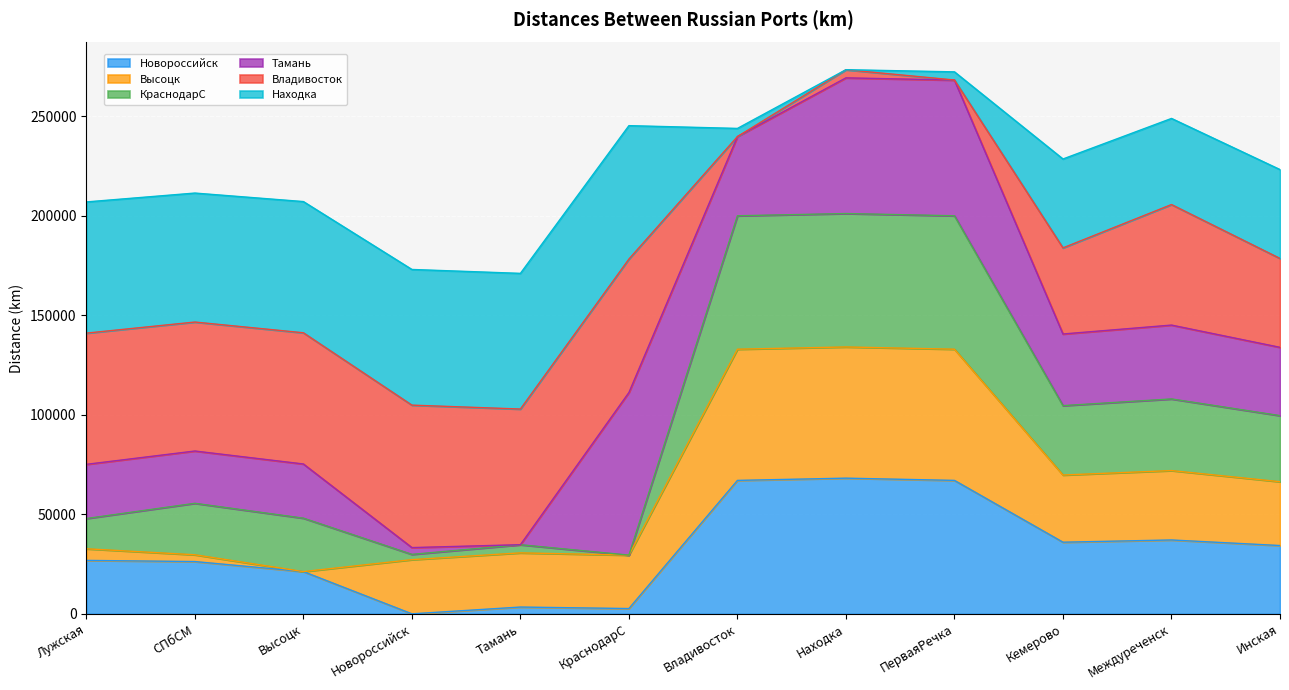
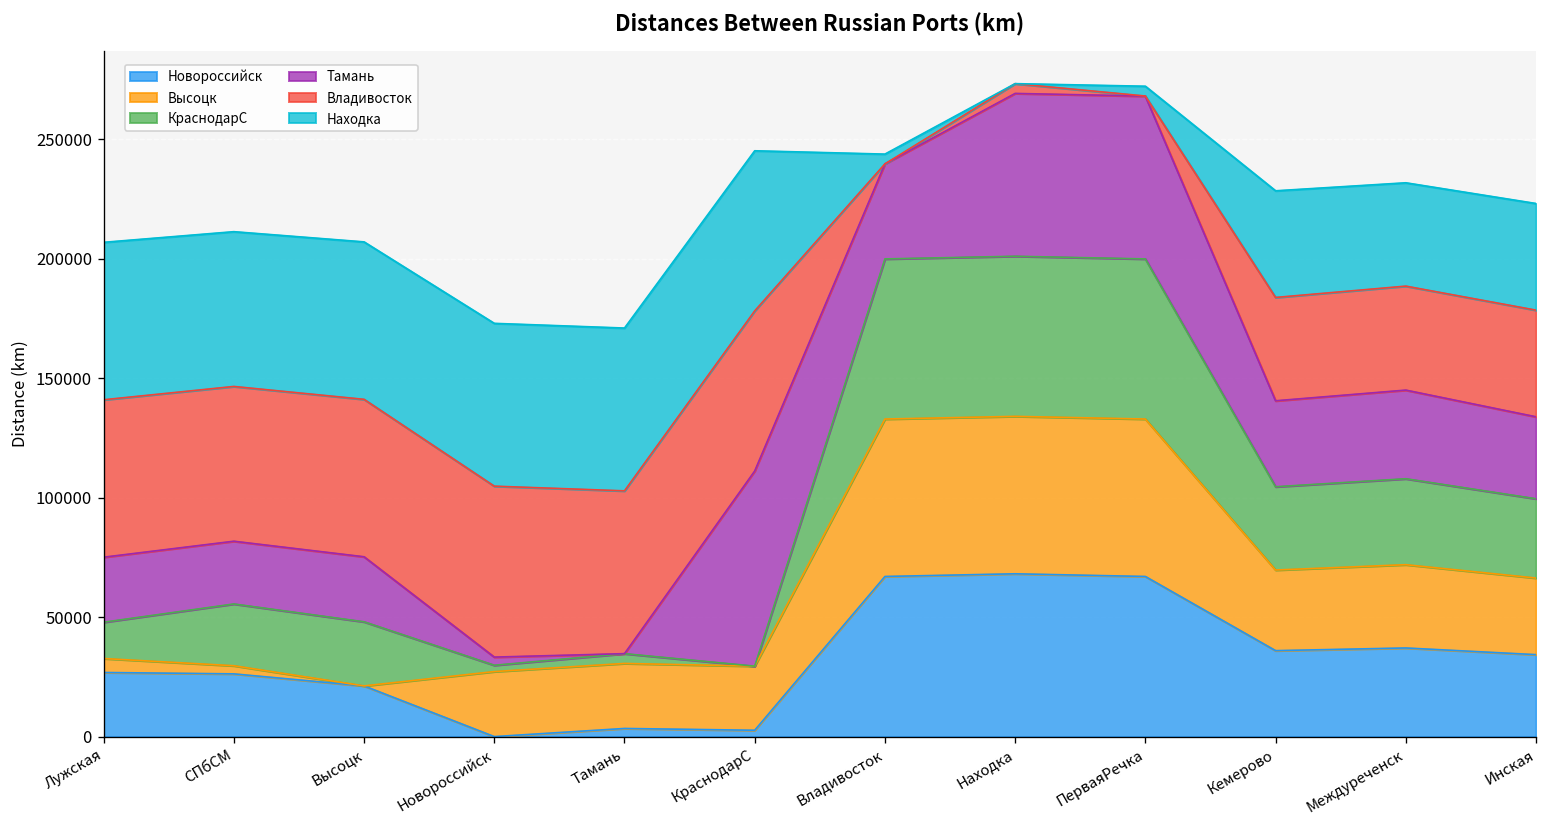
  {
    "Высоцк": {
      "Лужская": 6000,
      "СПбСМ": 3000,
      "Новороссийск": 27000,
      "Тамань": 27000,
      "Владивосток": 66000,
      "Находка": 66000,
      "ПерваяРечка": 66000,
      "Кемерово": 34000,
      "Междуреченск": 35000,
      "Инская": 32000
    },
    "КраснодарС": {
      "Лужская": 15000,
      "СПбСМ": 26000,
      "Высоцк": 27000,
      "Новороссийск": 3000,
      "Владивосток": 67000,
      "Находка": 67000,
      "ПерваяРечка": 67000,
      "Кемерово": 35000,
      "Междуреченск": 36000,
      "Инская": 33000
    },
    "Тамань": {
      "Лужская": 27000,
      "СПбСМ": 26000,
      "Высоцк": 27000,
      "Новороссийск": 3000,
      "КраснодарС": 82000,
      "Находка": 68000,
      "Кемерово": 36000,
      "Междуреченск": 37000,
      "Инская": 34000
    },
    "Владивосток": {
      "Лужская": 66000,
      "СПбСМ": 65000,
      "Высоцк": 66000,
      "Новороссийск": 72000,
      "Тамань": 68000,
      "КраснодарС": 67000,
      "Кемерово": 43000,
-     "Междуреченск": 61000,
+     "Междуреченск": 44000,
      "Инская": 45000
    }
  }
